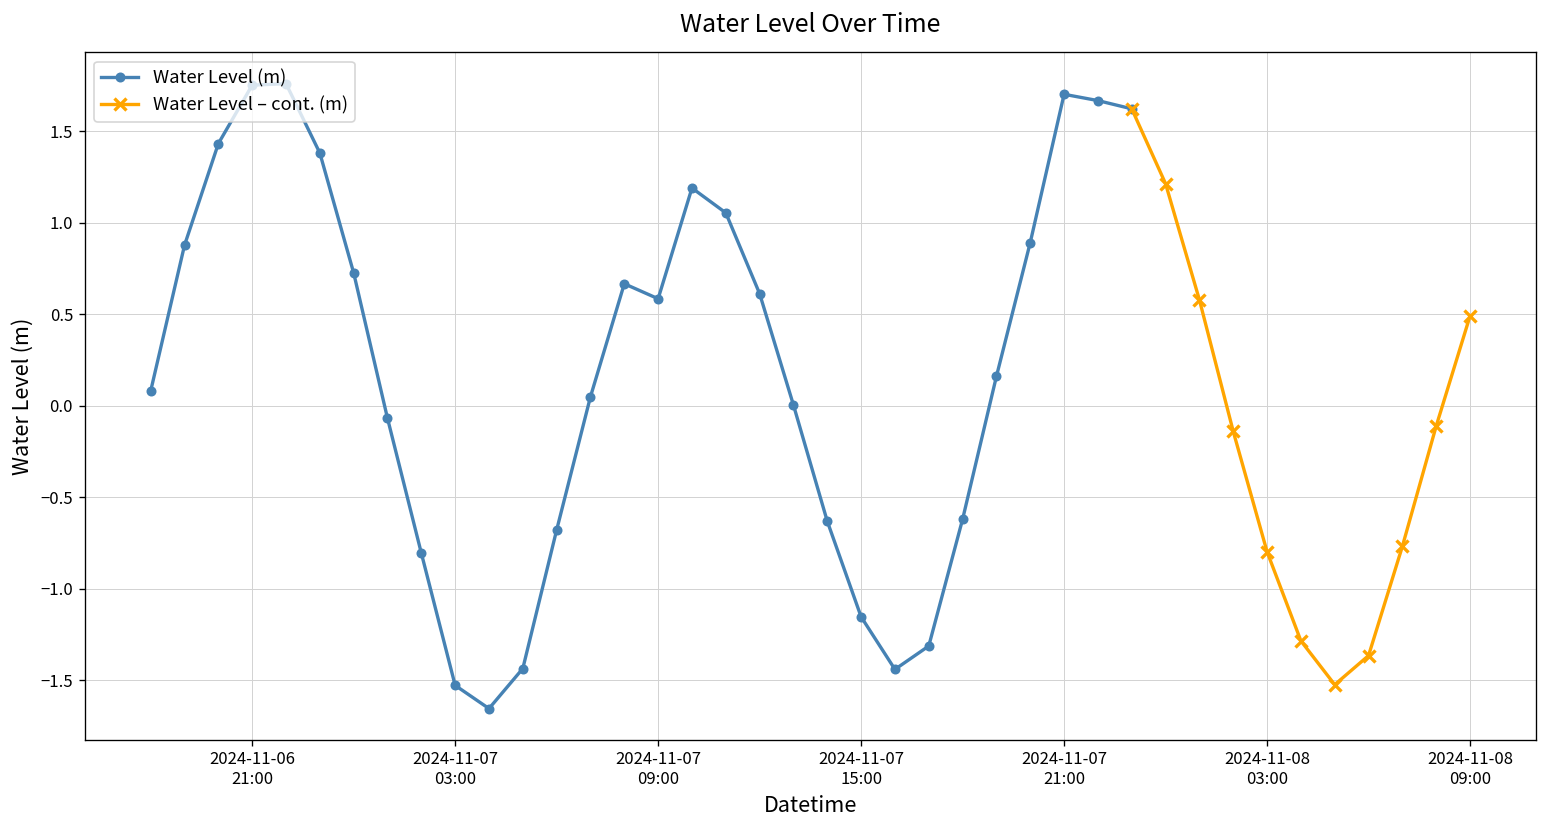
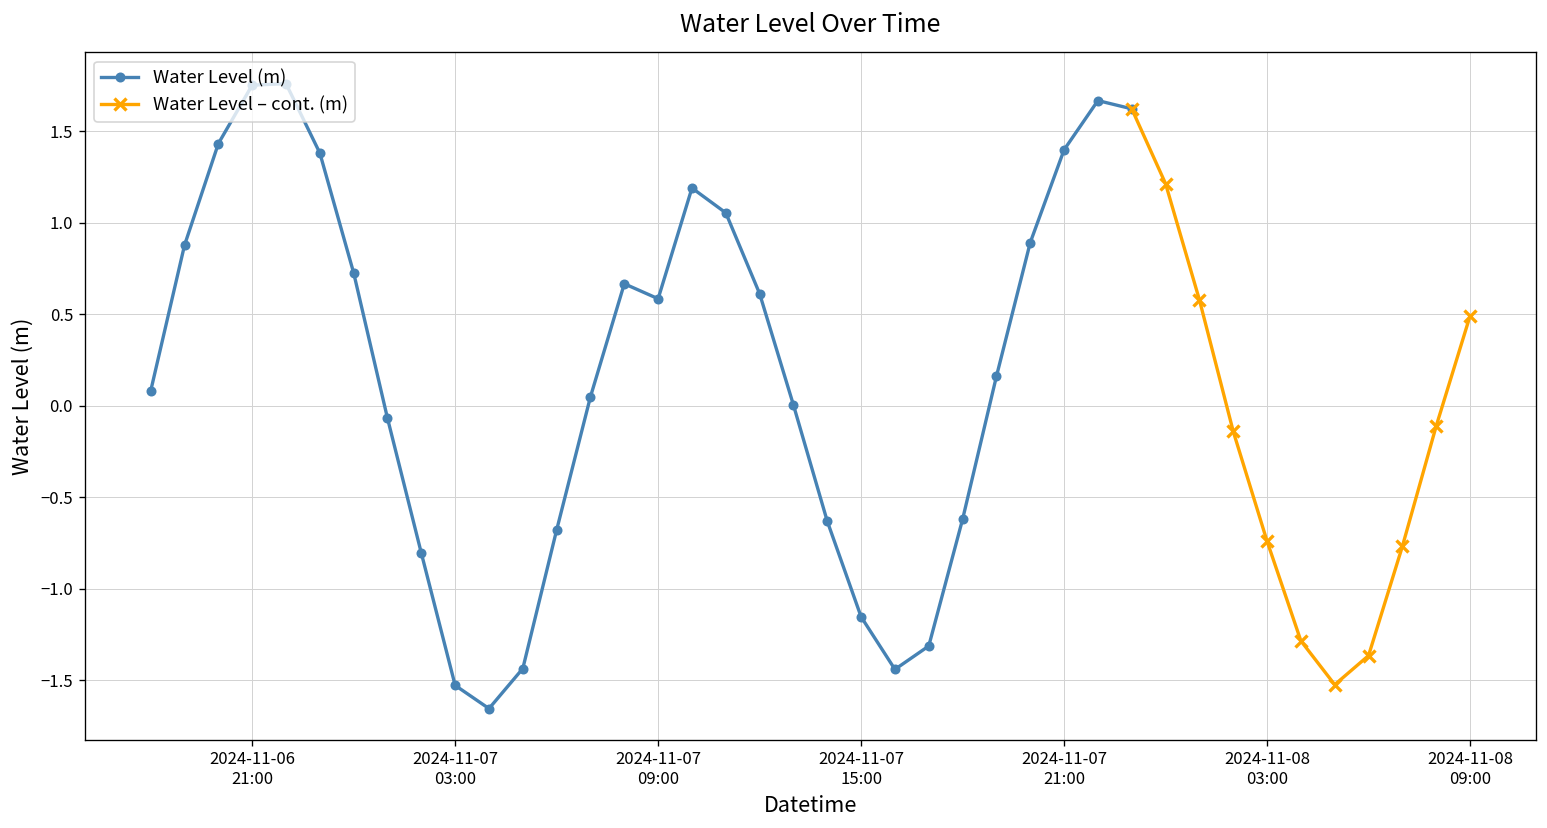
  {
    "Water Level (m)": {
      "2024-11-07 03:00": -1.53,
      "2024-11-07 09:00": 0.59,
      "2024-11-07 15:00": -1.15,
-     "2024-11-07 21:00": 1.70
+     "2024-11-07 21:00": 1.40
    },
    "Water Level – cont. (m)": {
-     "2024-11-08 03:00": -0.80,
+     "2024-11-08 03:00": -0.74,
      "2024-11-08 09:00": 0.49
    }
  }
